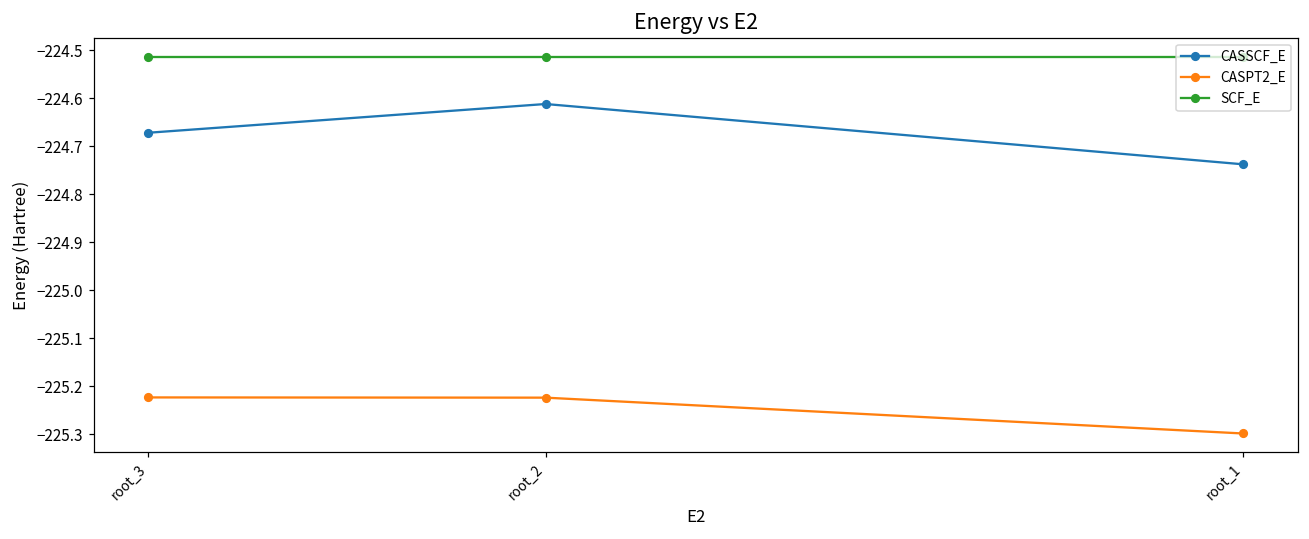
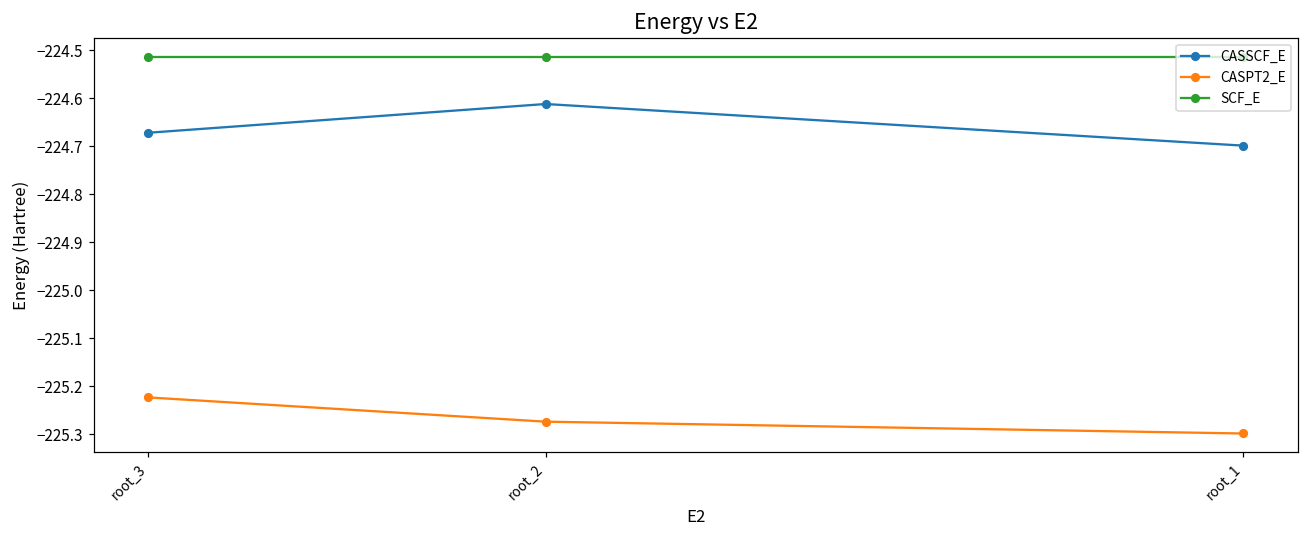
  {
    "CASSCF_E": {
      "root_3": -224.67,
      "root_2": -224.61,
-     "root_1": -224.74
+     "root_1": -224.70
    },
    "CASPT2_E": {
      "root_3": -225.22,
-     "root_2": -225.22,
+     "root_2": -225.27,
      "root_1": -225.30
    },
    "SCF_E": {
      "root_3": -224.51,
      "root_2": -224.51
    }
  }
